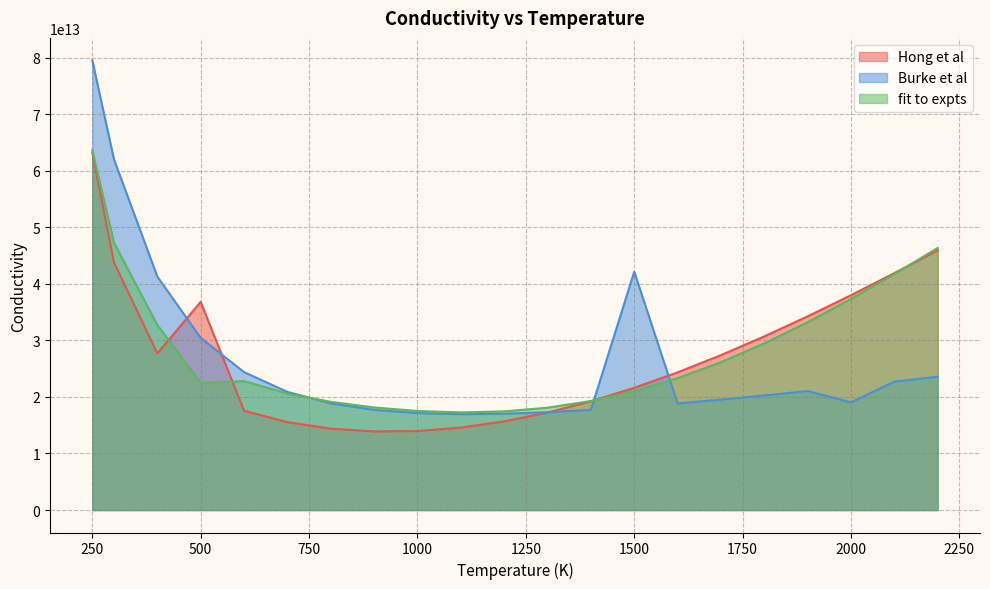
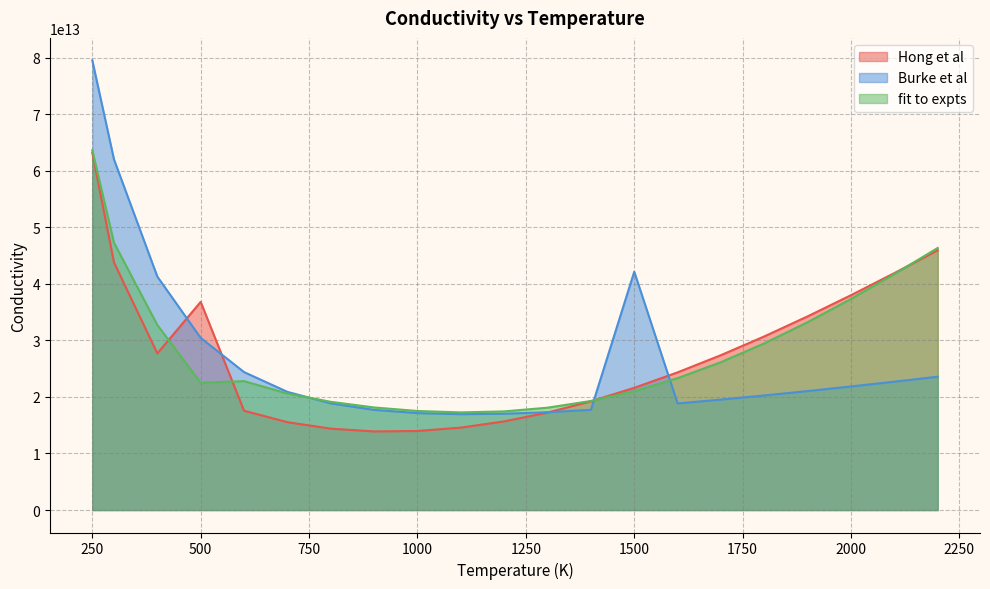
  {
    "Hong et al": {
      "500": 37000000000000,
      "1000": 14000000000000,
      "1500": 22000000000000,
      "2000": 38000000000000
    },
    "Burke et al": {
      "250": 79000000000000,
      "500": 30000000000000,
      "1500": 42000000000000,
-     "2000": 19000000000000
+     "2000": 22000000000000
    },
    "fit to expts": {
      "500": 22000000000000,
      "1500": 21000000000000,
      "2000": 37000000000000
    }
  }
